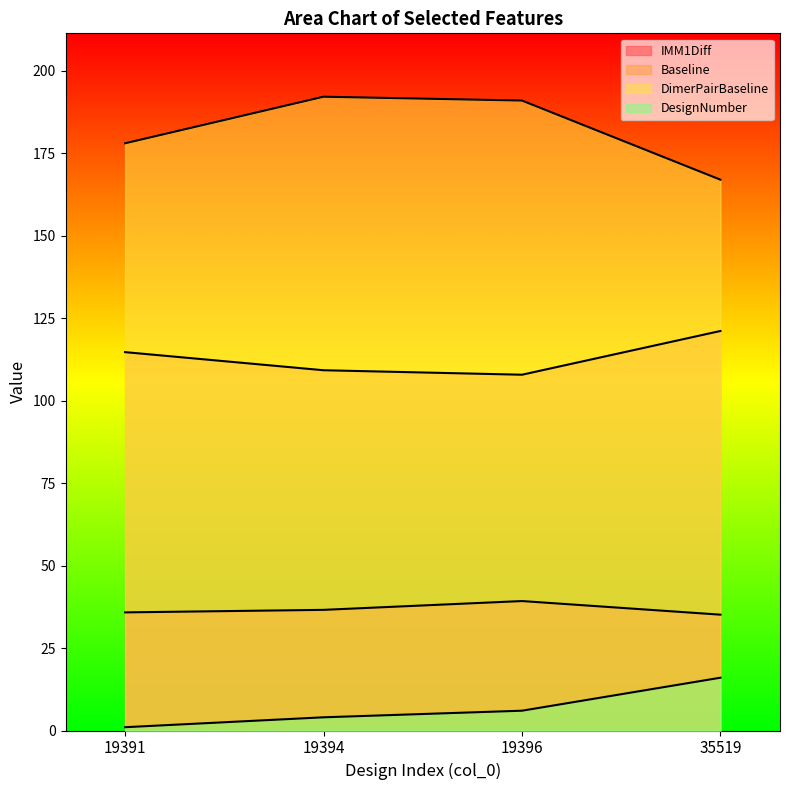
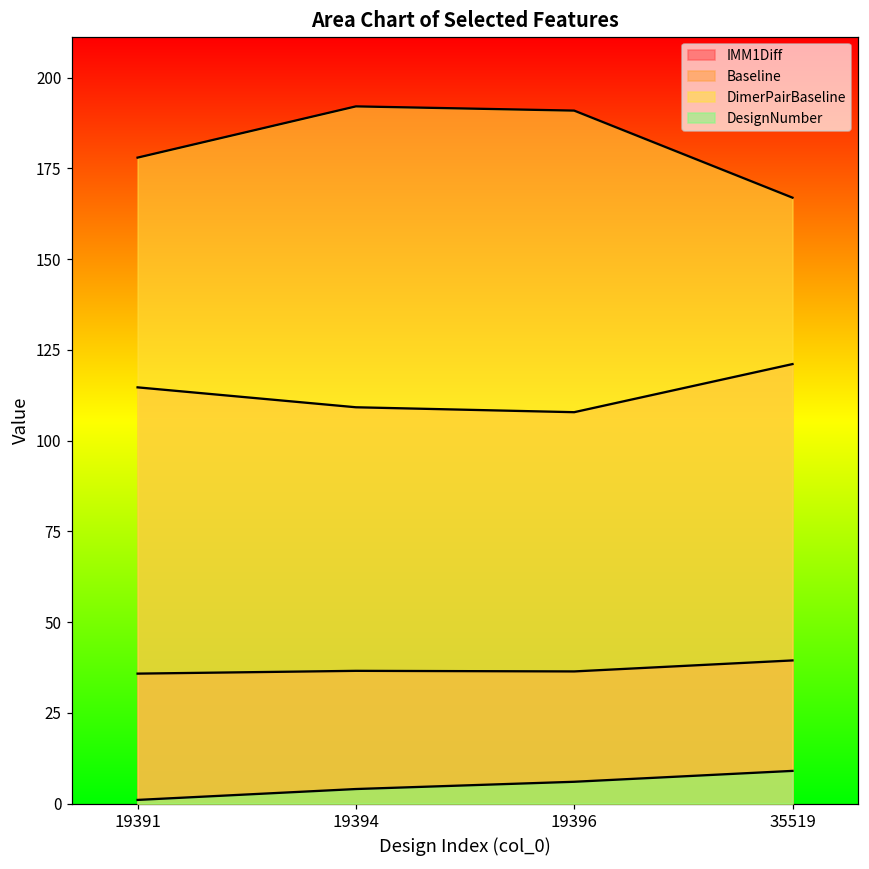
  {
    "IMM1Diff": {
      "19391": 36,
      "19394": 37,
-     "19396": 39,
-     "35519": 35
+     "19396": 36,
+     "35519": 39
    },
    "DesignNumber": {
      "19391": 1,
      "19394": 4,
      "19396": 6,
-     "35519": 16
+     "35519": 9
    }
  }
